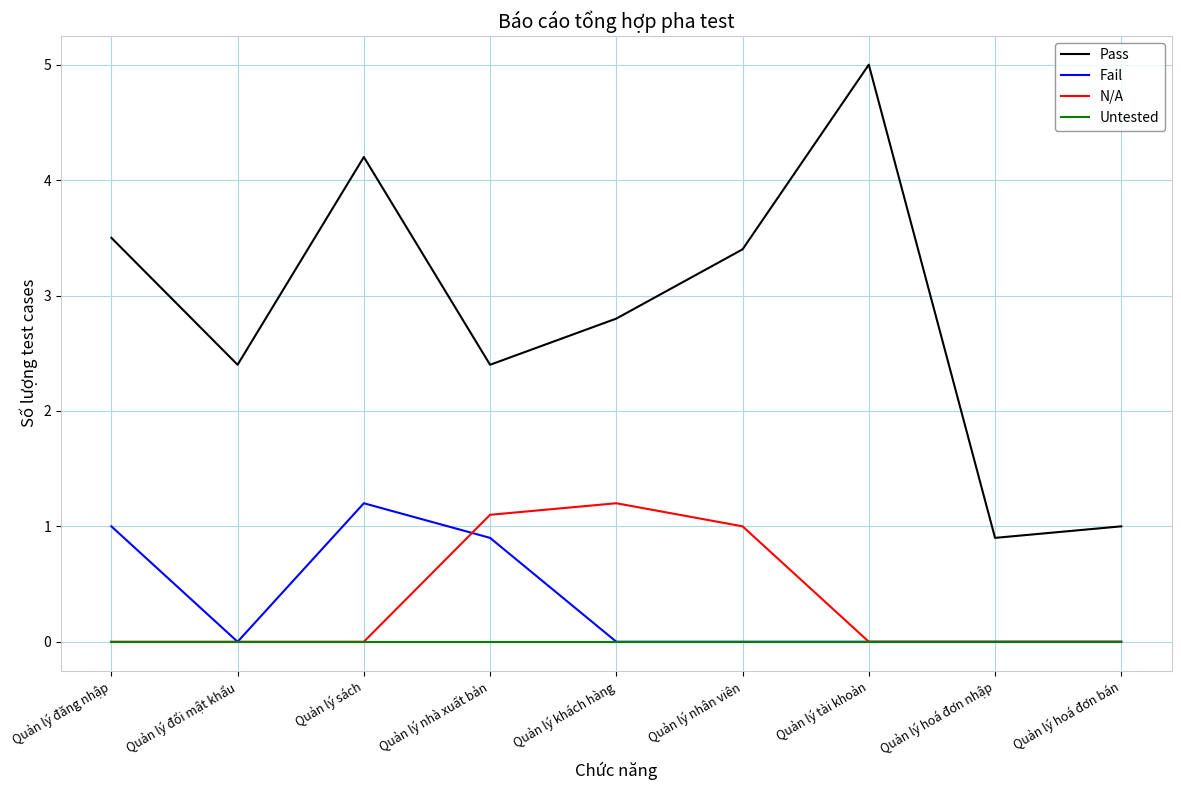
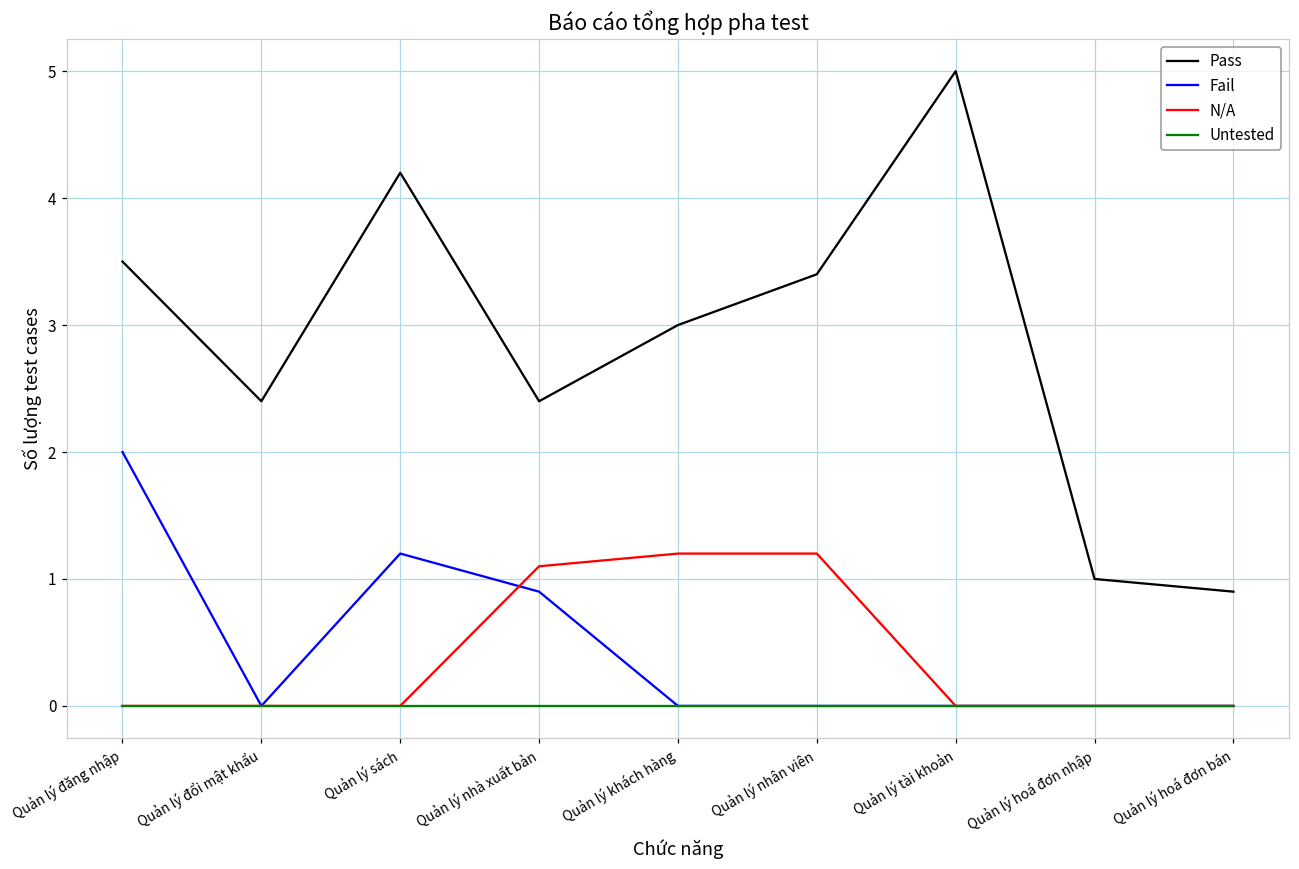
  {
    "Pass": {
      "Quản lý đăng nhập": 3.5,
      "Quản lý đổi mật khẩu": 2.4,
      "Quản lý sách": 4.2,
      "Quản lý nhà xuất bản": 2.4,
-     "Quản lý khách hàng": 2.8,
+     "Quản lý khách hàng": 3.0,
      "Quản lý nhân viên": 3.4,
      "Quản lý tài khoản": 5.0,
-     "Quản lý hoá đơn nhập": 0.9,
-     "Quản lý hoá đơn bán": 1.0
+     "Quản lý hoá đơn nhập": 1.0,
+     "Quản lý hoá đơn bán": 0.9
    },
    "Fail": {
-     "Quản lý đăng nhập": 1,
+     "Quản lý đăng nhập": 2,
      "Quản lý sách": 1.20,
      "Quản lý nhà xuất bản": 0.90
    },
    "N/A": {
      "Quản lý nhà xuất bản": 1.1,
      "Quản lý khách hàng": 1.2,
-     "Quản lý nhân viên": 1.0
+     "Quản lý nhân viên": 1.2
    },
    "Untested": {
      "Quản lý nhà xuất bản": 0.0
    }
  }
